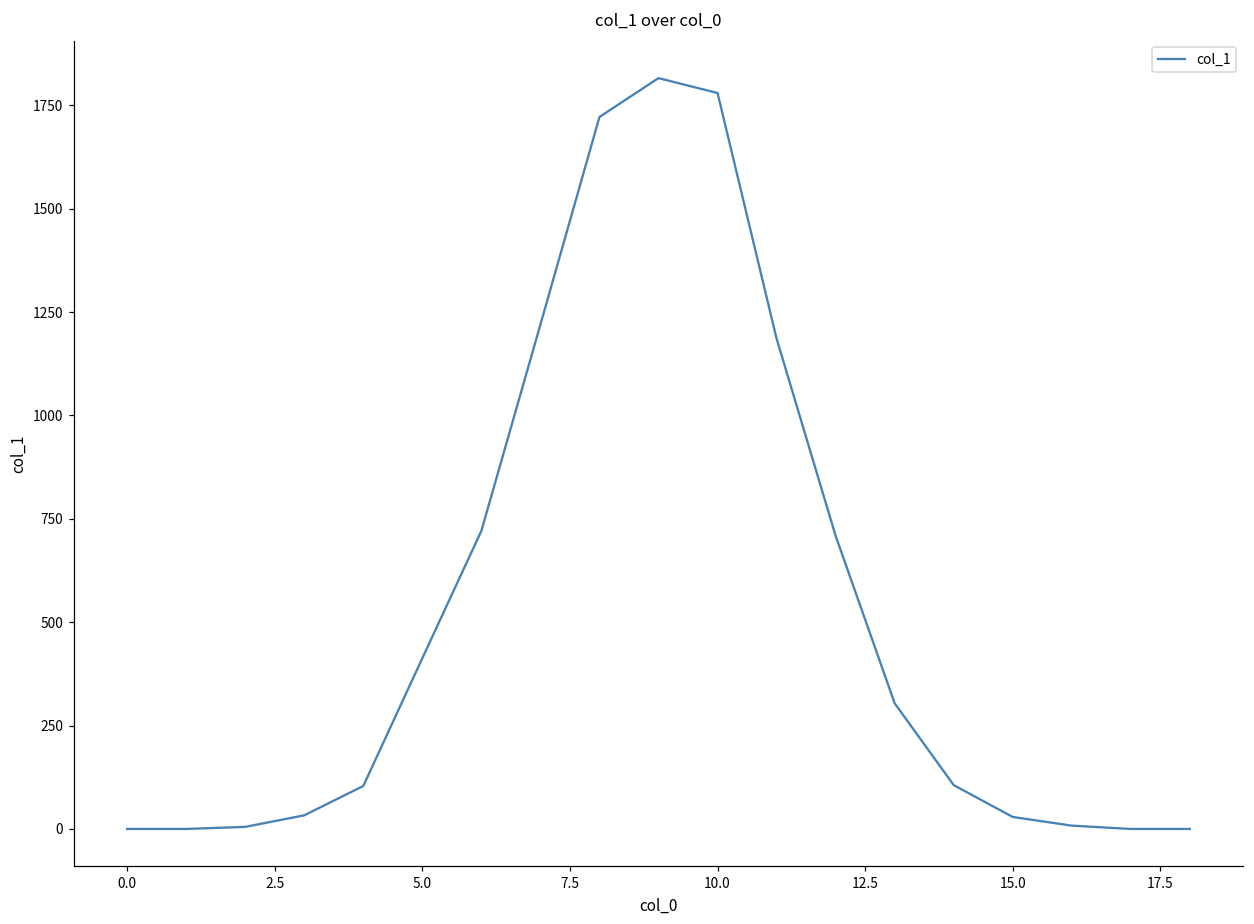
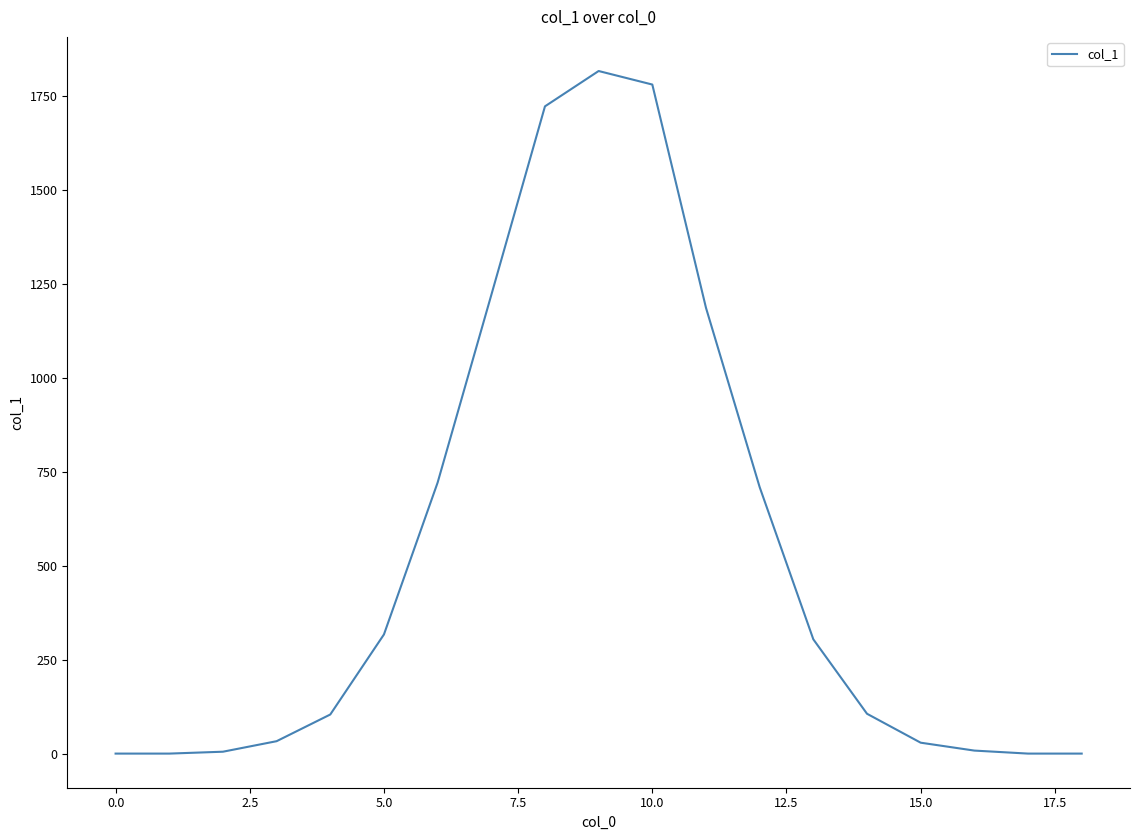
  {
    "0.0": 0,
-   "5.0": 410,
+   "5.0": 320,
    "10.0": 1780,
    "15.0": 30
  }
